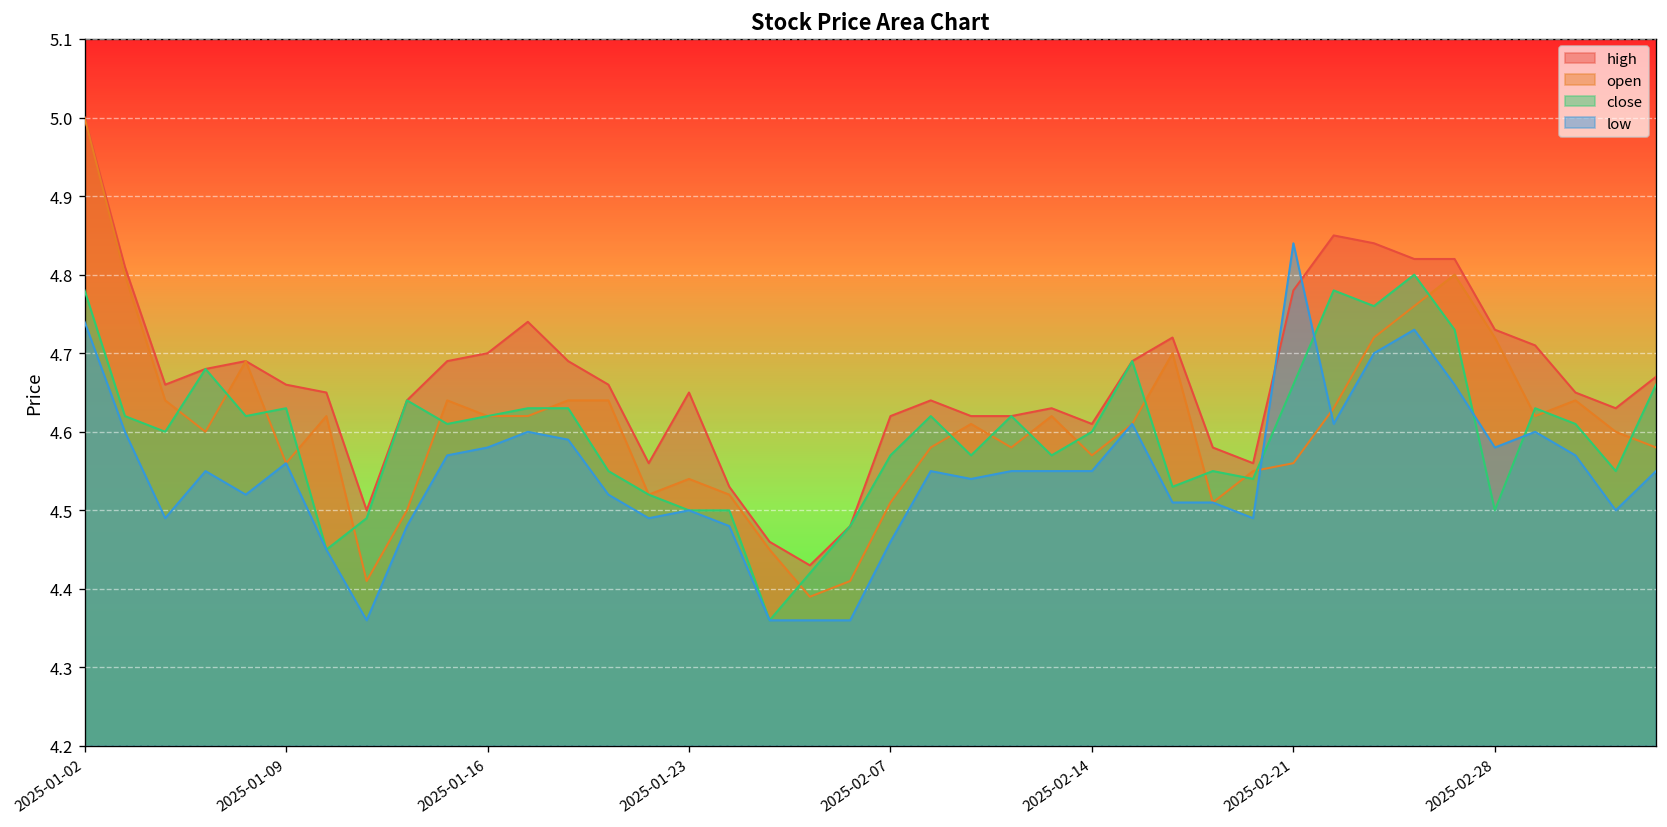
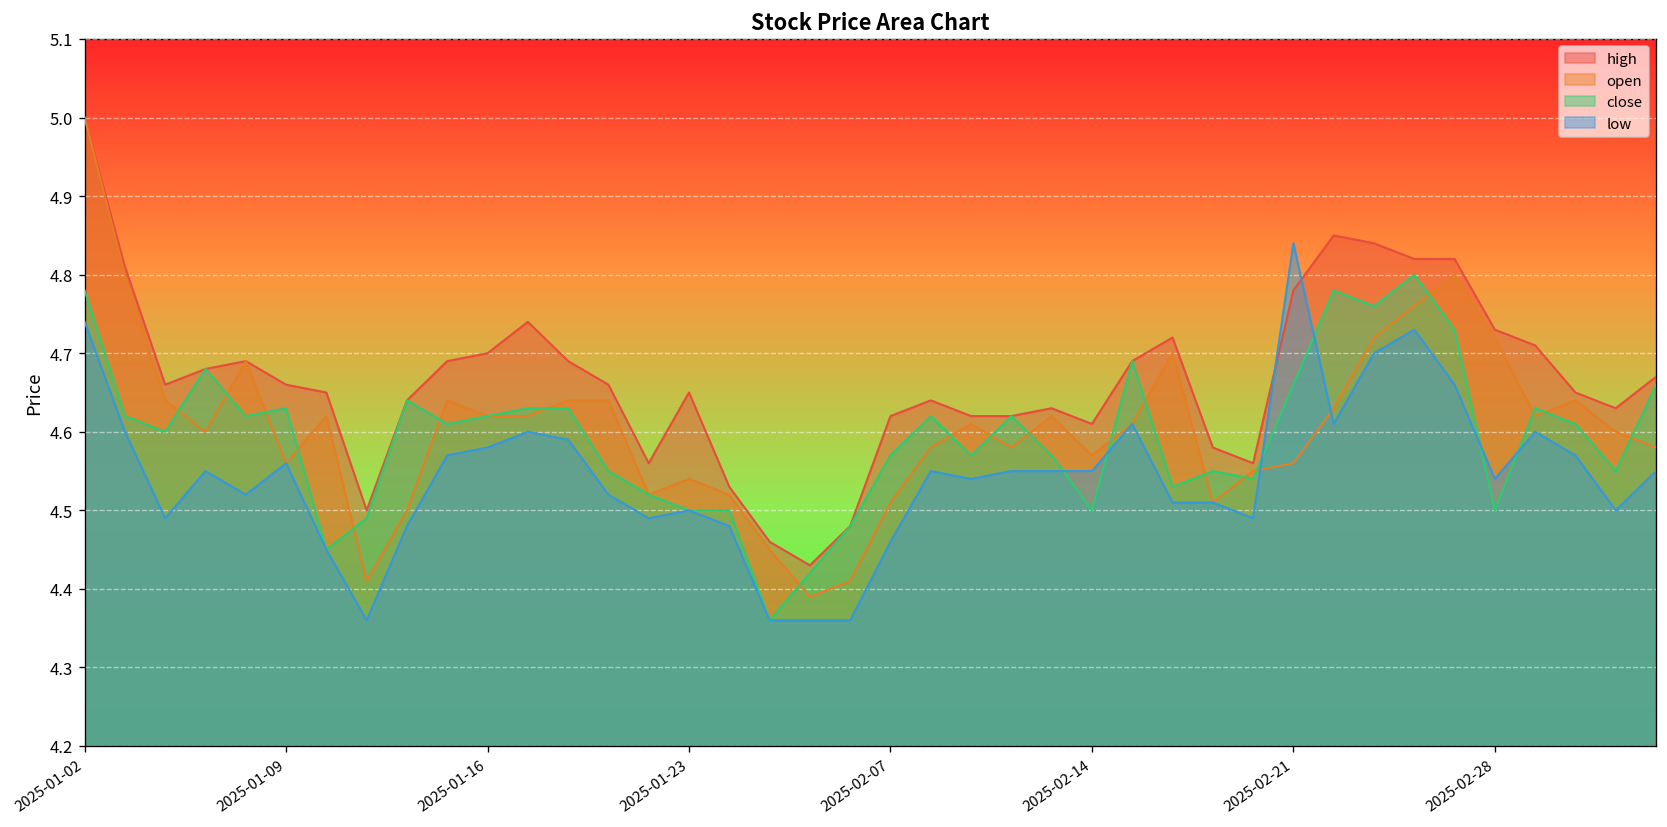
  {
    "close": {
      "2025-01-02": 4.78,
      "2025-01-09": 4.63,
      "2025-02-07": 4.57,
-     "2025-02-14": 4.6,
+     "2025-02-14": 4.5,
      "2025-02-21": 4.66,
      "2025-02-28": 4.5
    },
    "low": {
      "2025-01-02": 4.74,
      "2025-01-16": 4.58,
      "2025-02-07": 4.46,
      "2025-02-14": 4.55,
      "2025-02-21": 4.84,
-     "2025-02-28": 4.58
+     "2025-02-28": 4.54
    }
  }
